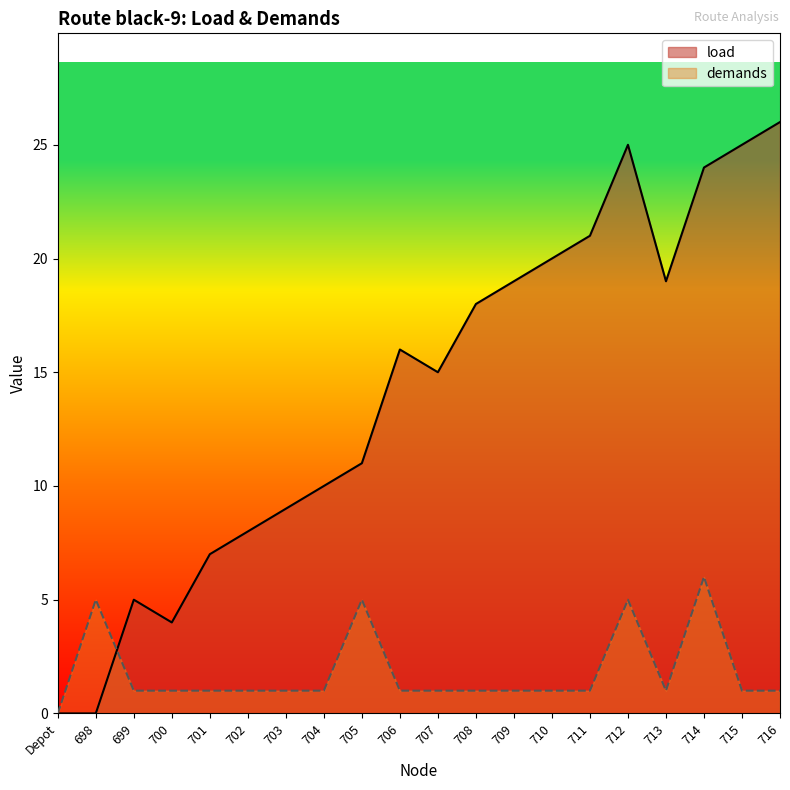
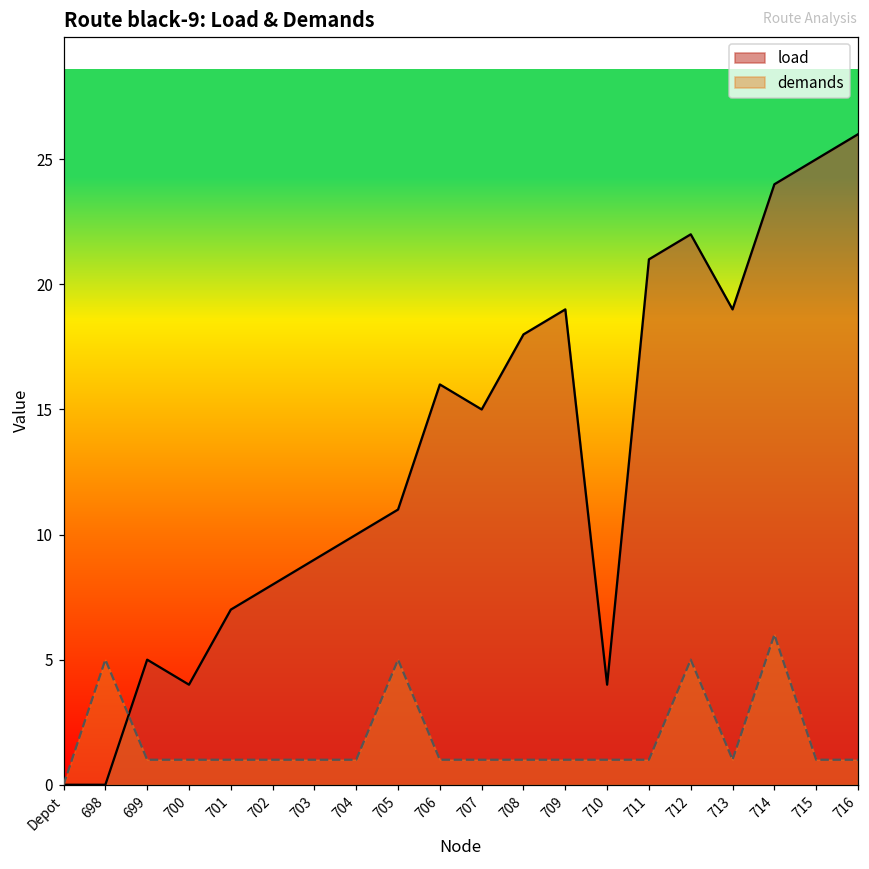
  {
    "load": {
      "698": 0,
      "699": 5,
      "700": 4,
      "701": 7,
      "702": 8,
      "703": 9,
      "704": 10,
      "705": 11,
      "706": 16,
      "707": 15,
      "708": 18,
      "709": 19,
-     "710": 20,
+     "710": 4,
      "711": 21,
-     "712": 25,
+     "712": 22,
      "713": 19,
      "714": 24,
      "715": 25,
      "716": 26
    },
    "demands": {
      "698": 5,
      "699": 1,
      "700": 1,
      "701": 1,
      "702": 1,
      "703": 1,
      "704": 1,
      "705": 5,
      "706": 1,
      "707": 1,
      "708": 1,
      "709": 1,
      "710": 1,
      "711": 1,
      "712": 5,
      "713": 1,
      "714": 6,
      "715": 1,
      "716": 1
    }
  }
